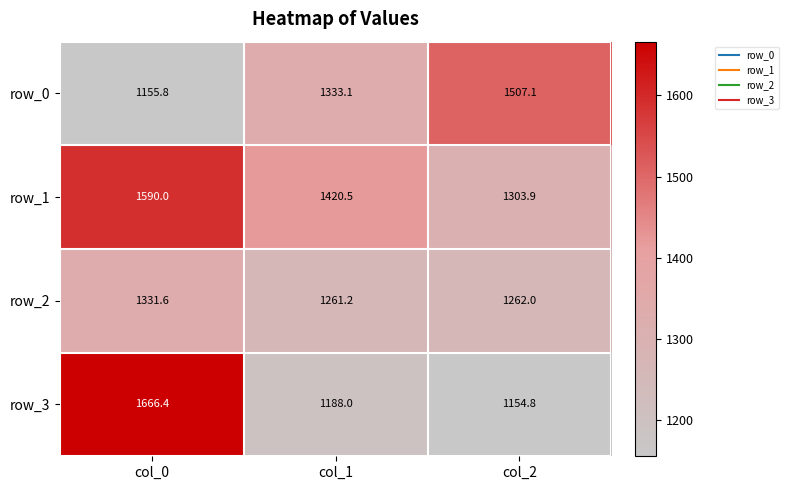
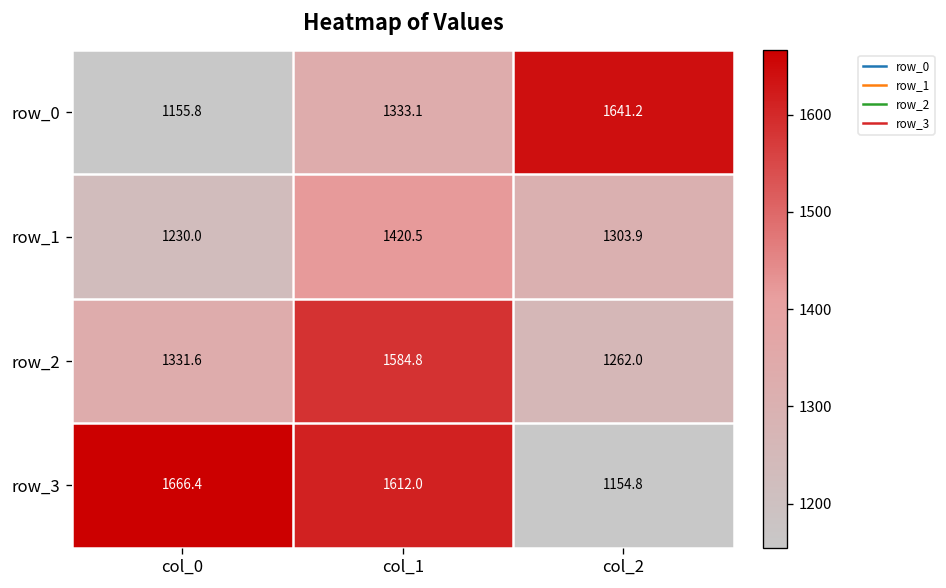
  {
    "row_0": {
      "col_0": 1155.8,
      "col_1": 1333.1,
-     "col_2": 1507.1
+     "col_2": 1641.2
    },
    "row_1": {
-     "col_0": 1590.0,
+     "col_0": 1230.0,
      "col_1": 1420.5,
      "col_2": 1303.9
    },
    "row_2": {
      "col_0": 1331.6,
-     "col_1": 1261.2,
+     "col_1": 1584.8,
      "col_2": 1262.0
    },
    "row_3": {
      "col_0": 1666.4,
-     "col_1": 1188.0,
+     "col_1": 1612.0,
      "col_2": 1154.8
    }
  }
